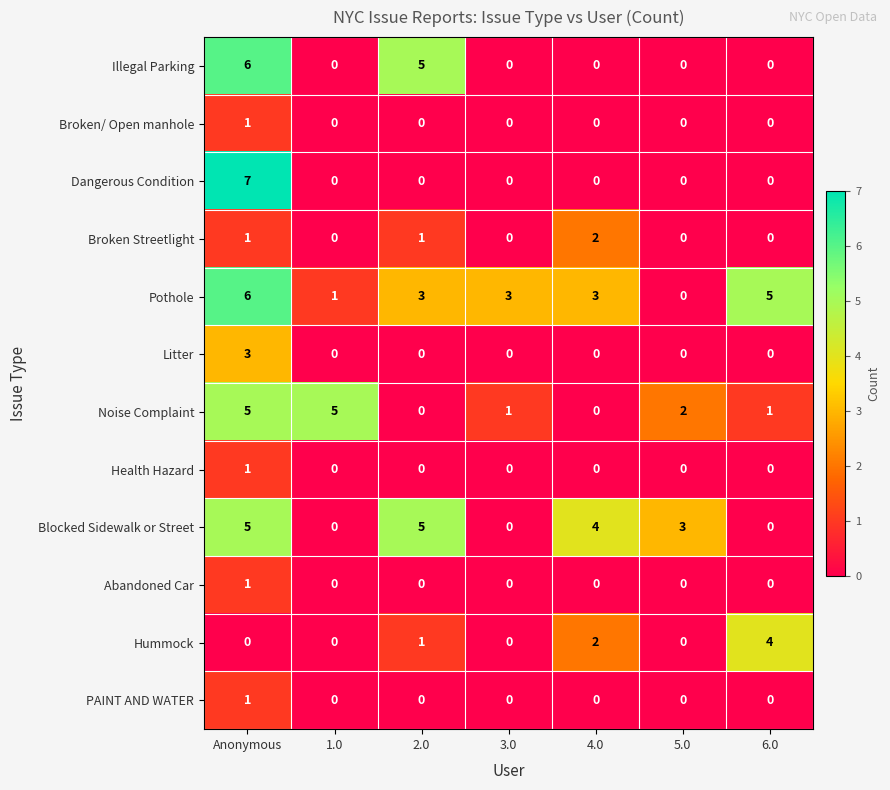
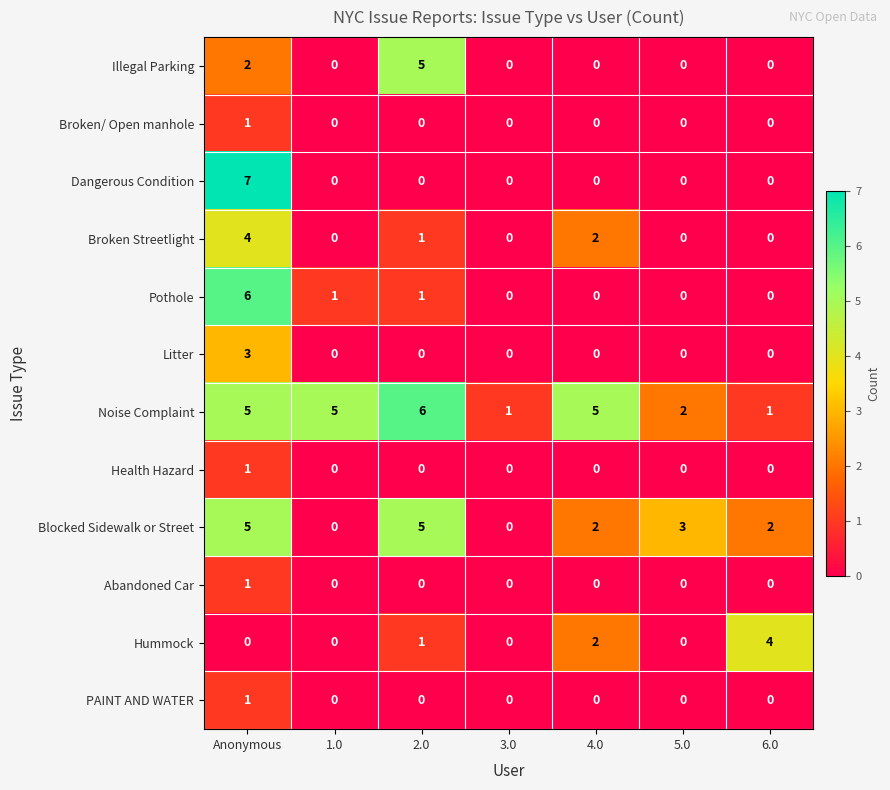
  {
    "Illegal Parking": {
-     "Anonymous": 6,
+     "Anonymous": 2,
      "1.0": 0,
      "2.0": 5,
      "3.0": 0,
      "4.0": 0,
      "5.0": 0,
      "6.0": 0
    },
    "Broken/ Open manhole": {
      "Anonymous": 1,
      "1.0": 0,
      "2.0": 0,
      "3.0": 0,
      "4.0": 0,
      "5.0": 0,
      "6.0": 0
    },
    "Dangerous Condition": {
      "Anonymous": 7,
      "1.0": 0,
      "2.0": 0,
      "3.0": 0,
      "4.0": 0,
      "5.0": 0,
      "6.0": 0
    },
    "Broken Streetlight": {
-     "Anonymous": 1,
+     "Anonymous": 4,
      "1.0": 0,
      "2.0": 1,
      "3.0": 0,
      "4.0": 2,
      "5.0": 0,
      "6.0": 0
    },
    "Pothole": {
      "Anonymous": 6,
      "1.0": 1,
-     "2.0": 3,
-     "3.0": 3,
-     "4.0": 3,
+     "2.0": 1,
+     "3.0": 0,
+     "4.0": 0,
      "5.0": 0,
-     "6.0": 5
+     "6.0": 0
    },
    "Litter": {
      "Anonymous": 3,
      "1.0": 0,
      "2.0": 0,
      "3.0": 0,
      "4.0": 0,
      "5.0": 0,
      "6.0": 0
    },
    "Noise Complaint": {
      "Anonymous": 5,
      "1.0": 5,
-     "2.0": 0,
+     "2.0": 6,
      "3.0": 1,
-     "4.0": 0,
+     "4.0": 5,
      "5.0": 2,
      "6.0": 1
    },
    "Health Hazard": {
      "Anonymous": 1,
      "1.0": 0,
      "2.0": 0,
      "3.0": 0,
      "4.0": 0,
      "5.0": 0,
      "6.0": 0
    },
    "Blocked Sidewalk or Street": {
      "Anonymous": 5,
      "1.0": 0,
      "2.0": 5,
      "3.0": 0,
-     "4.0": 4,
+     "4.0": 2,
      "5.0": 3,
-     "6.0": 0
+     "6.0": 2
    },
    "Abandoned Car": {
      "Anonymous": 1,
      "1.0": 0,
      "2.0": 0,
      "3.0": 0,
      "4.0": 0,
      "5.0": 0,
      "6.0": 0
    },
    "Hummock": {
      "Anonymous": 0,
      "1.0": 0,
      "2.0": 1,
      "3.0": 0,
      "4.0": 2,
      "5.0": 0,
      "6.0": 4
    },
    "PAINT AND WATER": {
      "Anonymous": 1,
      "1.0": 0,
      "2.0": 0,
      "3.0": 0,
      "4.0": 0,
      "5.0": 0,
      "6.0": 0
    }
  }
